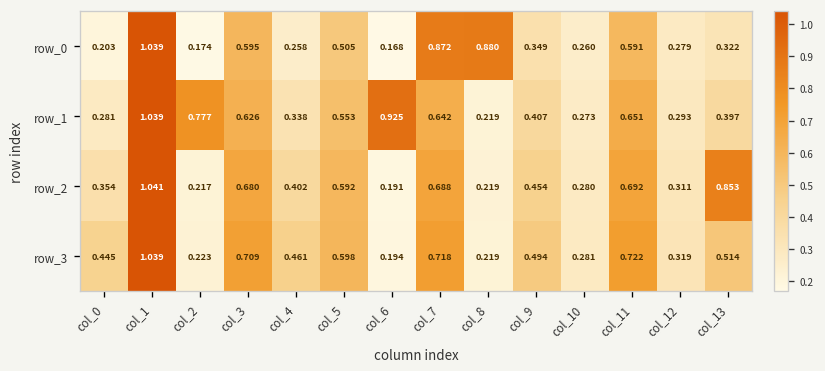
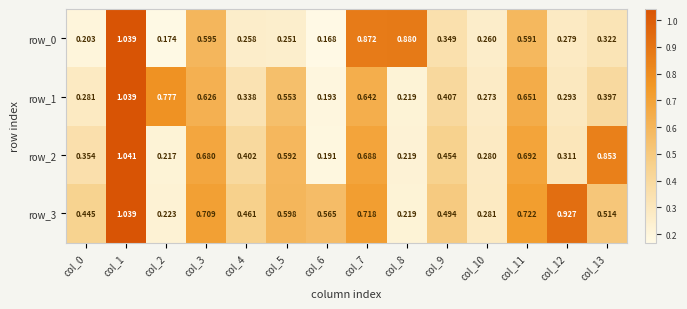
  {
    "row_0": {
      "col_0": 0.203,
      "col_1": 1.039,
      "col_2": 0.174,
      "col_3": 0.595,
      "col_4": 0.258,
-     "col_5": 0.505,
+     "col_5": 0.251,
      "col_6": 0.168,
      "col_7": 0.872,
      "col_8": 0.880,
      "col_9": 0.349,
      "col_10": 0.260,
      "col_11": 0.591,
      "col_12": 0.279,
      "col_13": 0.322
    },
    "row_1": {
      "col_0": 0.281,
      "col_1": 1.039,
      "col_2": 0.777,
      "col_3": 0.626,
      "col_4": 0.338,
      "col_5": 0.553,
-     "col_6": 0.925,
+     "col_6": 0.193,
      "col_7": 0.642,
      "col_8": 0.219,
      "col_9": 0.407,
      "col_10": 0.273,
      "col_11": 0.651,
      "col_12": 0.293,
      "col_13": 0.397
    },
    "row_2": {
      "col_0": 0.354,
      "col_1": 1.041,
      "col_2": 0.217,
      "col_3": 0.680,
      "col_4": 0.402,
      "col_5": 0.592,
      "col_6": 0.191,
      "col_7": 0.688,
      "col_8": 0.219,
      "col_9": 0.454,
      "col_10": 0.280,
      "col_11": 0.692,
      "col_12": 0.311,
      "col_13": 0.853
    },
    "row_3": {
      "col_0": 0.445,
      "col_1": 1.039,
      "col_2": 0.223,
      "col_3": 0.709,
      "col_4": 0.461,
      "col_5": 0.598,
-     "col_6": 0.194,
+     "col_6": 0.565,
      "col_7": 0.718,
      "col_8": 0.219,
      "col_9": 0.494,
      "col_10": 0.281,
      "col_11": 0.722,
-     "col_12": 0.319,
+     "col_12": 0.927,
      "col_13": 0.514
    }
  }
